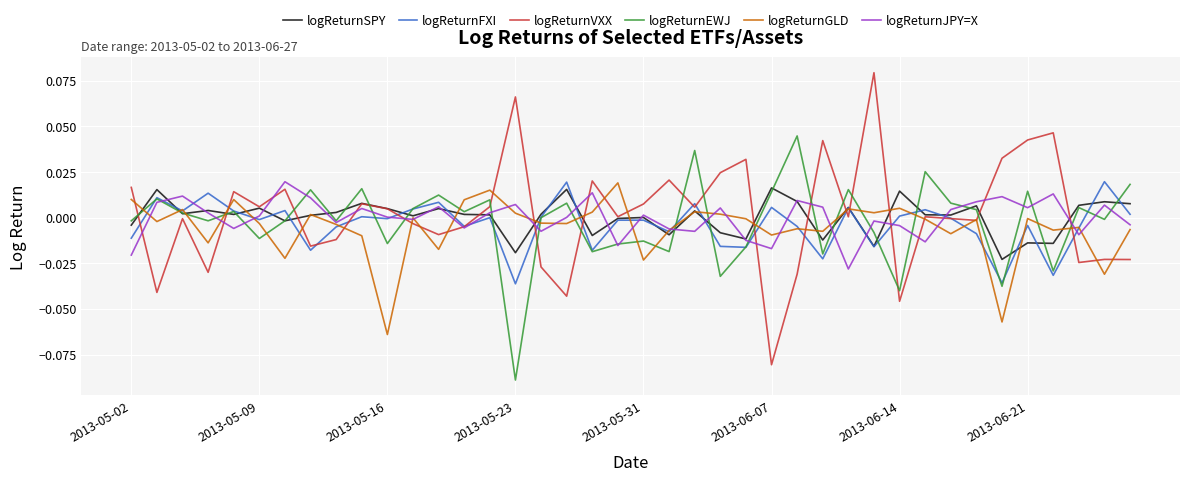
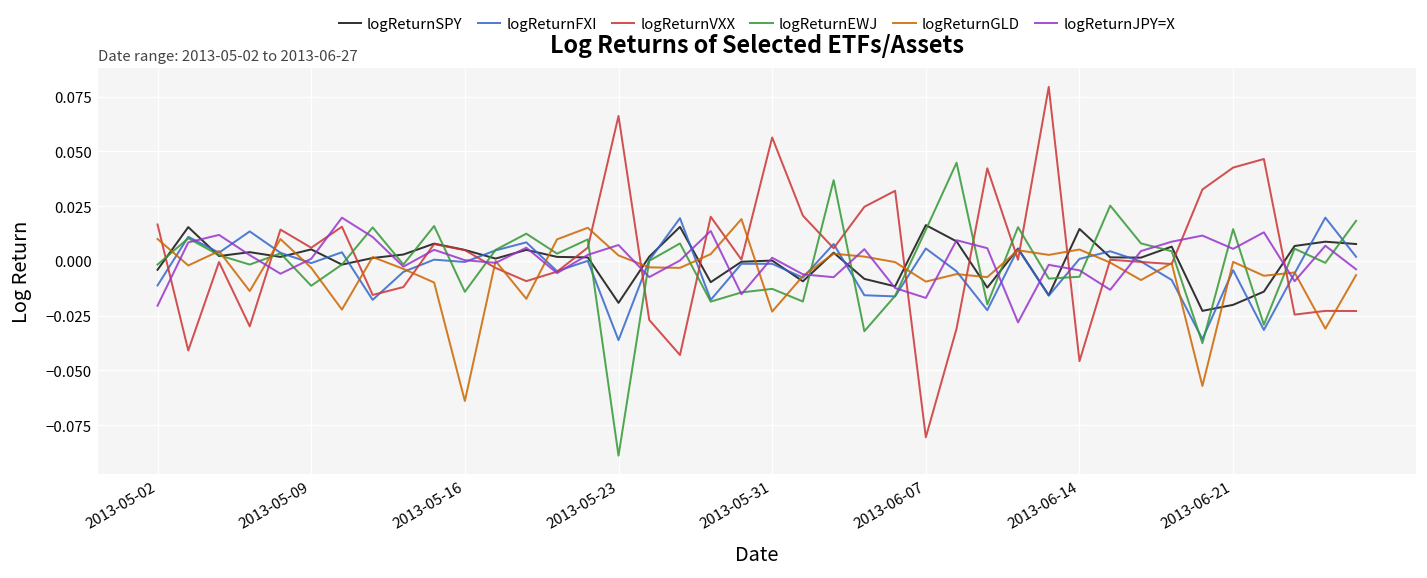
  {
    "logReturnSPY": {
      "2013-05-02": -0.004,
      "2013-05-23": -0.019,
      "2013-06-07": 0.016,
      "2013-06-14": 0.015,
-     "2013-06-21": -0.014
+     "2013-06-21": -0.020
    },
    "logReturnFXI": {
      "2013-05-02": -0.011,
      "2013-05-09": -0.001,
      "2013-05-23": -0.036,
      "2013-05-31": -0.001,
      "2013-06-07": 0.006,
      "2013-06-14": 0.001,
      "2013-06-21": -0.004
    },
    "logReturnVXX": {
      "2013-05-02": 0.017,
      "2013-05-23": 0.066,
-     "2013-05-31": 0.008,
+     "2013-05-31": 0.056,
      "2013-06-07": -0.081,
      "2013-06-14": -0.046,
      "2013-06-21": 0.043
    },
    "logReturnEWJ": {
      "2013-05-02": -0.002,
      "2013-05-09": -0.011,
      "2013-05-16": -0.014,
      "2013-05-23": -0.089,
      "2013-05-31": -0.013,
      "2013-06-07": 0.014,
-     "2013-06-14": -0.040,
+     "2013-06-14": -0.007,
      "2013-06-21": 0.014
    },
    "logReturnGLD": {
      "2013-05-02": 0.010,
      "2013-05-09": -0.003,
      "2013-05-16": -0.064,
      "2013-05-23": 0.002,
      "2013-05-31": -0.023,
      "2013-06-07": -0.009,
      "2013-06-14": 0.005,
      "2013-06-21": 0.000
    },
    "logReturnJPY=X": {
      "2013-05-02": -0.020,
      "2013-05-09": 0.001,
      "2013-05-23": 0.007,
      "2013-06-07": -0.017,
      "2013-06-14": -0.004,
      "2013-06-21": 0.005
    }
  }
